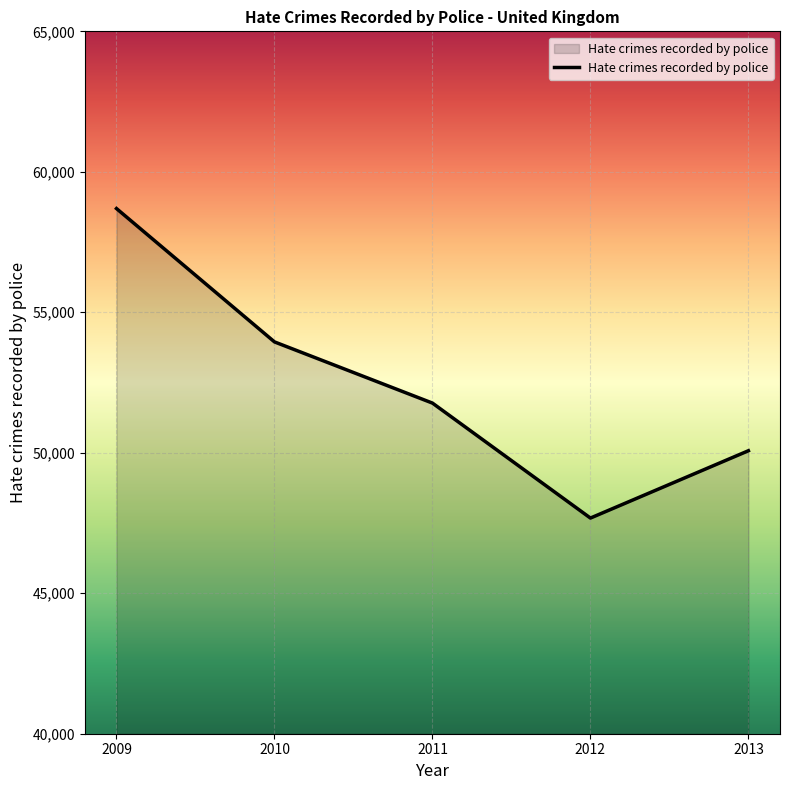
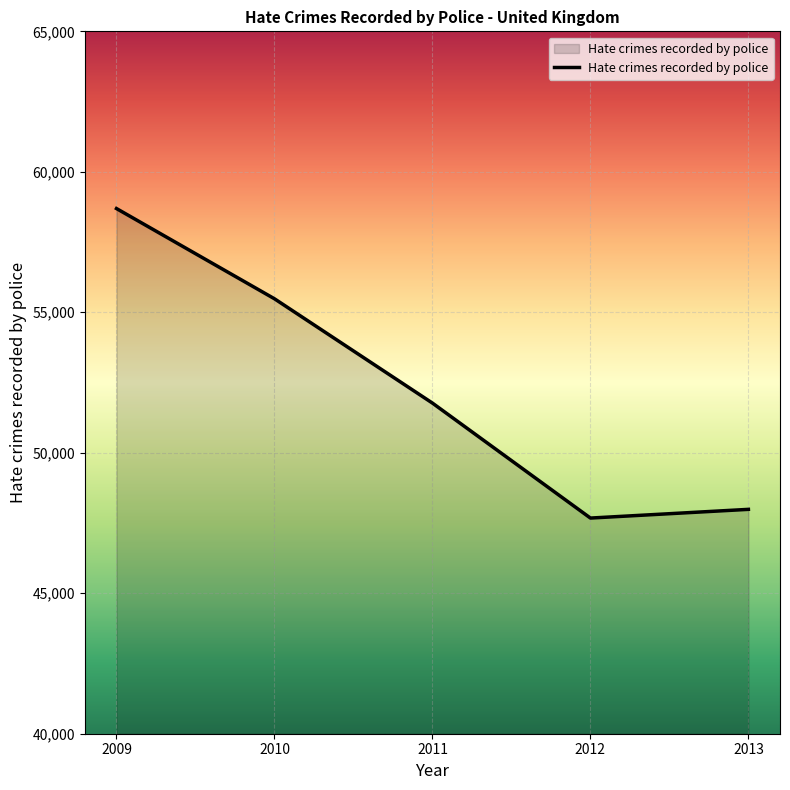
  {
    "2009": "58,700",
-   "2010": "53,900",
+   "2010": "55,500",
    "2011": "51,800",
    "2012": "47,700",
-   "2013": "50,100"
+   "2013": "48,000"
  }
